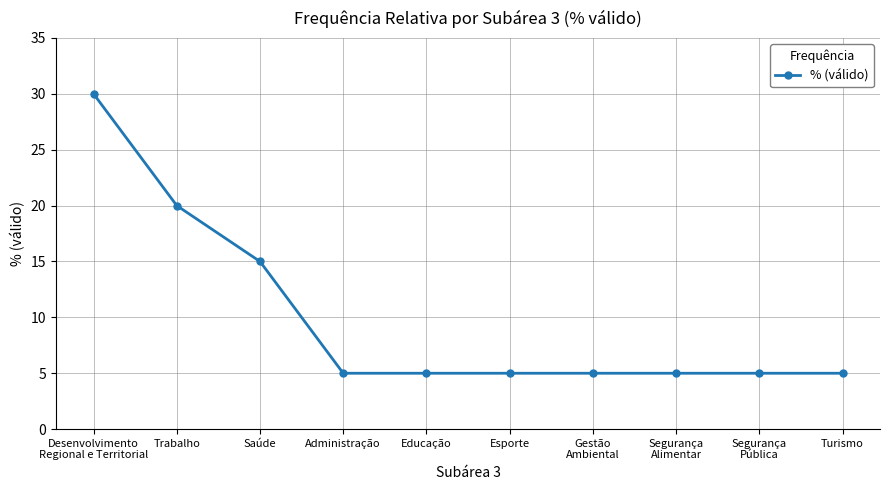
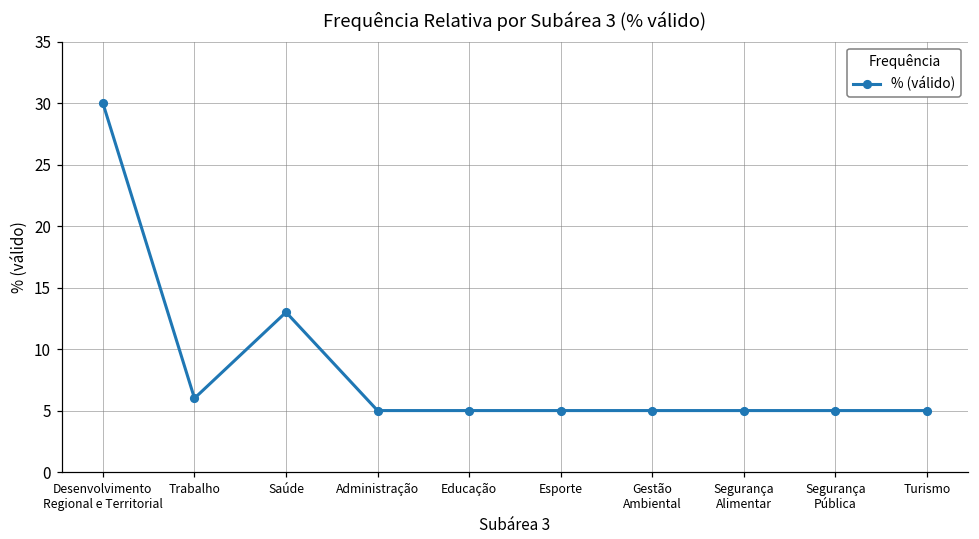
  {
    "Desenvolvimento Regional e Territorial": 30,
-   "Trabalho": 20,
-   "Saúde": 15,
+   "Trabalho": 6,
+   "Saúde": 13,
    "Administração": 5,
    "Educação": 5,
    "Esporte": 5,
    "Gestão Ambiental": 5,
    "Segurança Alimentar": 5,
    "Segurança Pública": 5,
    "Turismo": 5
  }
